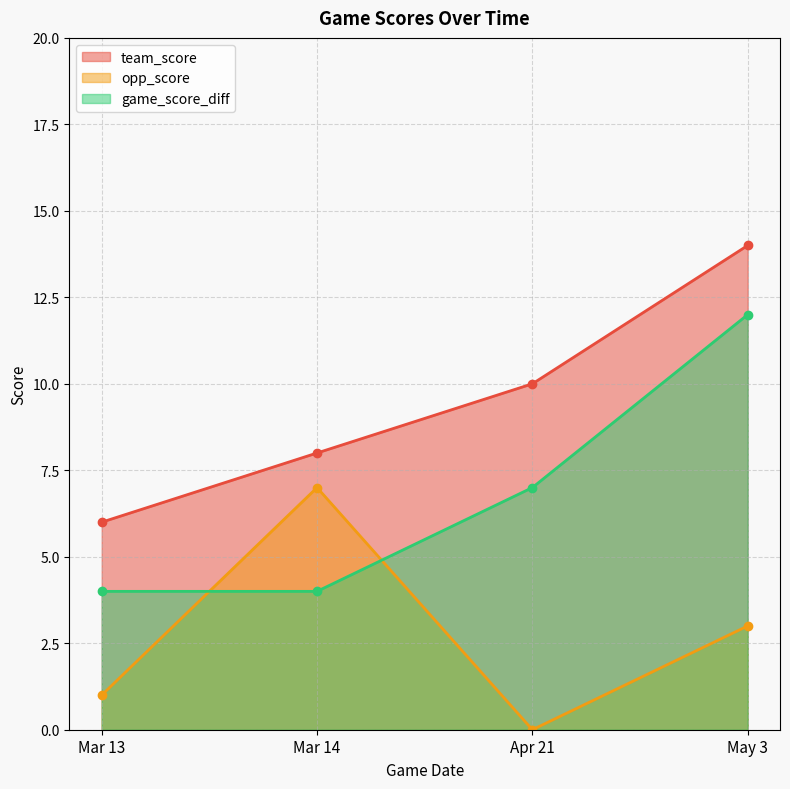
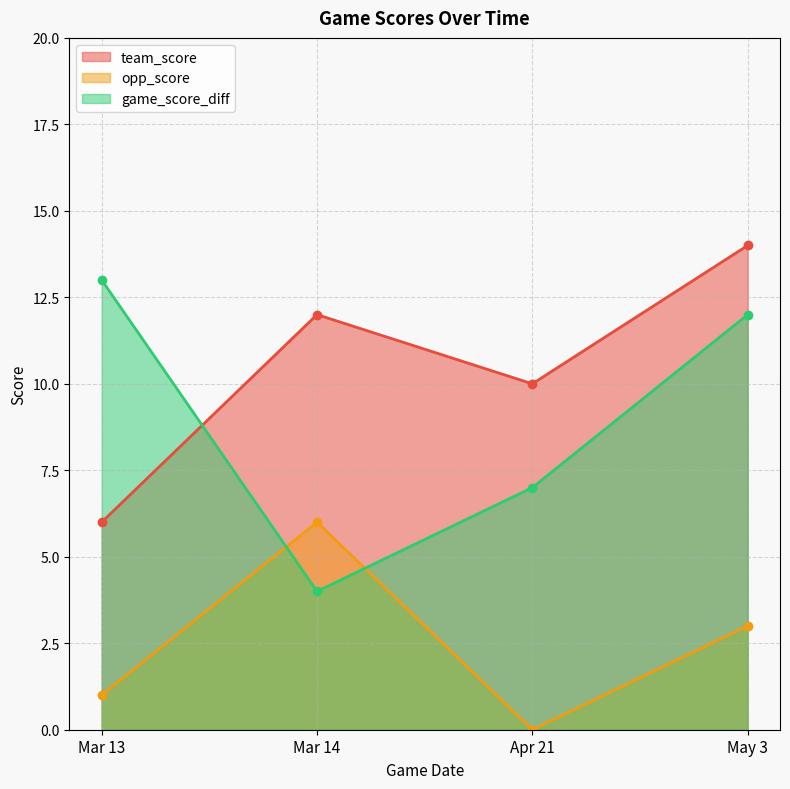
  {
    "team_score": {
      "Mar 13": 6,
-     "Mar 14": 8,
+     "Mar 14": 12,
      "Apr 21": 10,
      "May 3": 14
    },
    "opp_score": {
      "Mar 13": 1,
-     "Mar 14": 7,
+     "Mar 14": 6,
      "Apr 21": 0,
      "May 3": 3
    },
    "game_score_diff": {
-     "Mar 13": 4,
+     "Mar 13": 13,
      "Mar 14": 4,
      "Apr 21": 7,
      "May 3": 12
    }
  }
